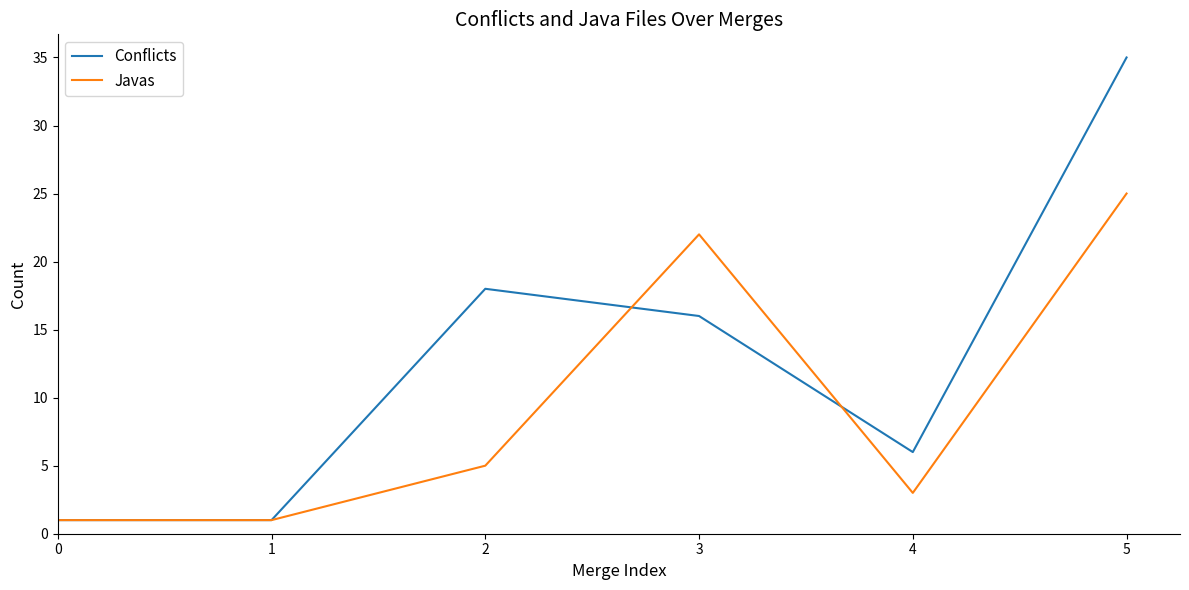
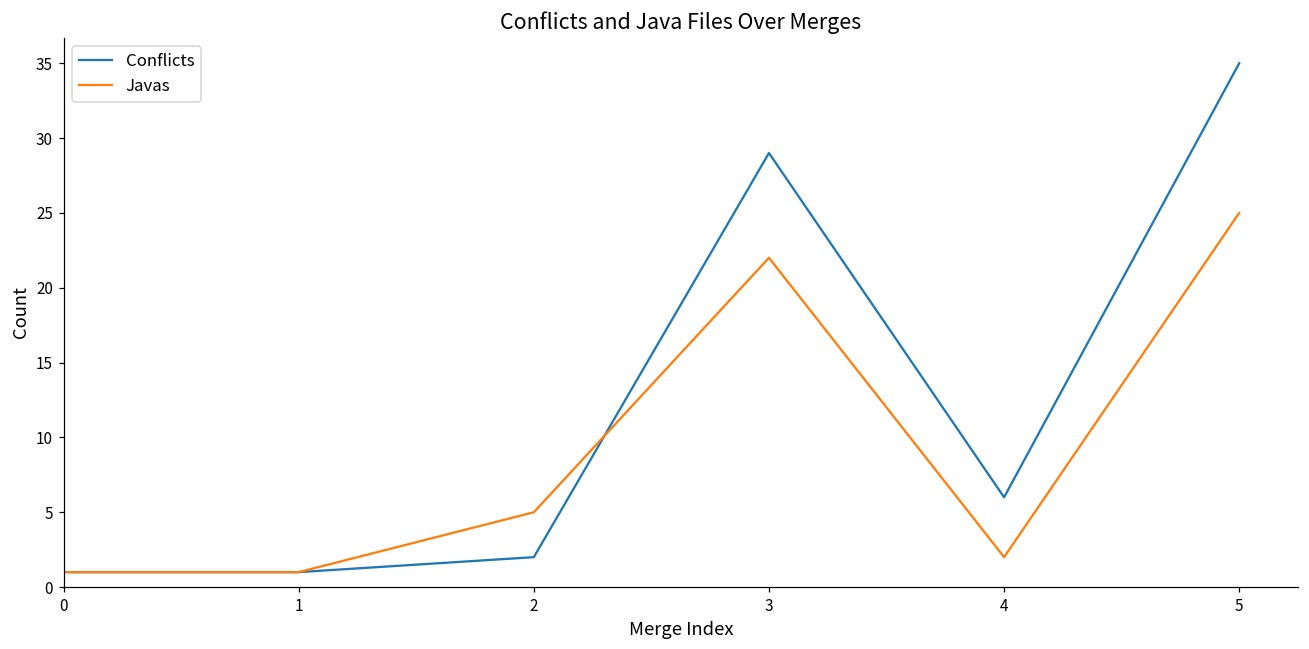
  {
    "Conflicts": {
-     "2": 18,
-     "3": 16,
+     "2": 2,
+     "3": 29,
      "4": 6,
      "5": 35
    },
    "Javas": {
      "2": 5,
      "3": 22,
-     "4": 3,
+     "4": 2,
      "5": 25
    }
  }
